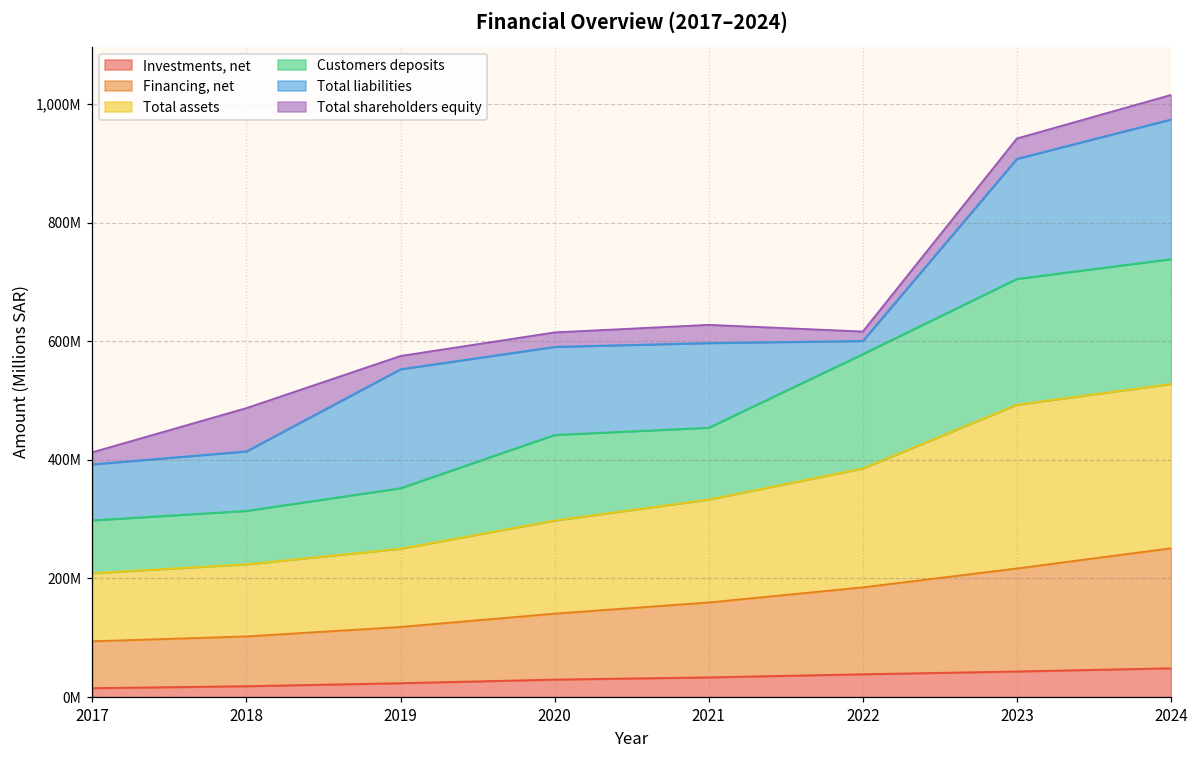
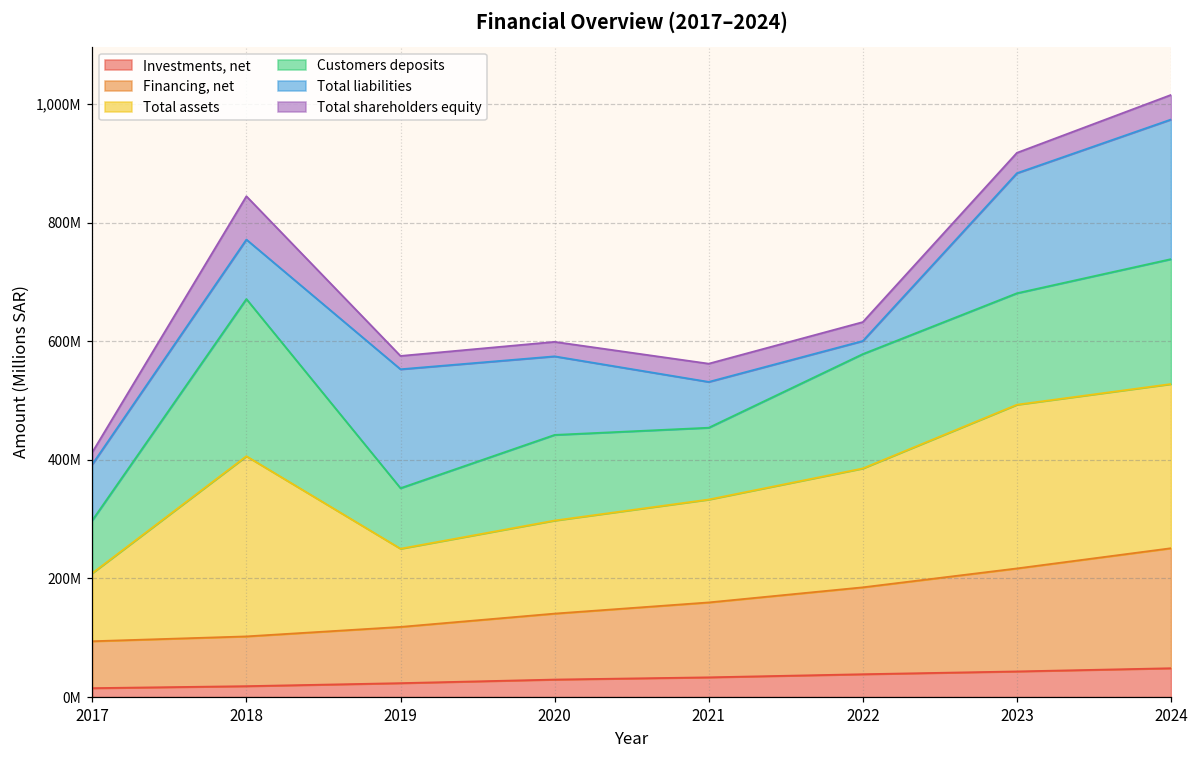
  {
    "Total assets": {
      "2017": "110,000,000",
-     "2018": "120,000,000",
+     "2018": "300,000,000",
      "2019": "130,000,000",
      "2020": "160,000,000",
      "2021": "170,000,000",
      "2022": "200,000,000",
      "2023": "280,000,000",
      "2024": "280,000,000"
    },
    "Customers deposits": {
      "2017": "90,000,000",
-     "2018": "90,000,000",
+     "2018": "260,000,000",
      "2019": "100,000,000",
      "2020": "140,000,000",
      "2021": "120,000,000",
      "2022": "190,000,000",
-     "2023": "210,000,000",
+     "2023": "190,000,000",
      "2024": "210,000,000"
    },
    "Total liabilities": {
      "2017": "90,000,000",
      "2018": "100,000,000",
      "2019": "200,000,000",
-     "2020": "150,000,000",
-     "2021": "140,000,000",
+     "2020": "130,000,000",
+     "2021": "80,000,000",
      "2022": "20,000,000",
      "2023": "200,000,000",
      "2024": "240,000,000"
    },
    "Total shareholders equity": {
      "2017": "20,000,000",
      "2018": "70,000,000",
      "2019": "20,000,000",
      "2020": "20,000,000",
      "2021": "30,000,000",
-     "2022": "20,000,000",
+     "2022": "30,000,000",
      "2023": "30,000,000",
      "2024": "40,000,000"
    }
  }
